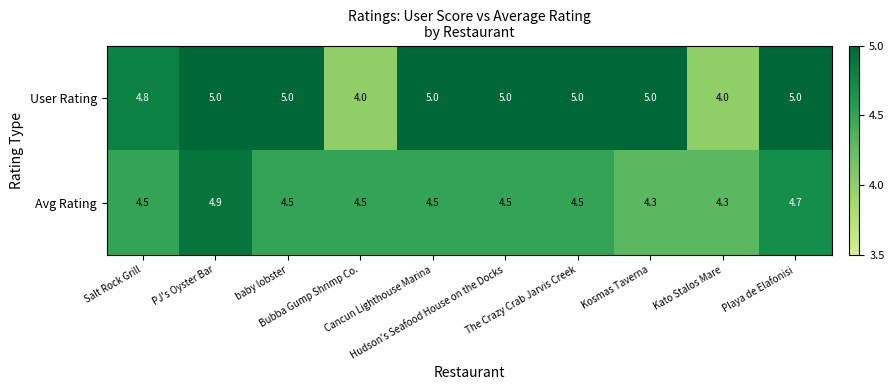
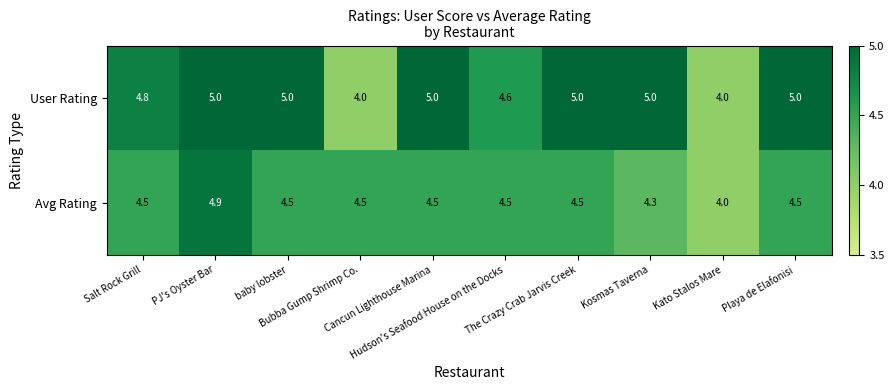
  {
    "User Rating": {
      "Salt Rock Grill": 4.8,
      "PJ's Oyster Bar": 5.0,
      "baby lobster": 5.0,
      "Bubba Gump Shrimp Co.": 4.0,
      "Cancun Lighthouse Marina": 5.0,
-     "Hudson's Seafood House on the Docks": 5.0,
+     "Hudson's Seafood House on the Docks": 4.6,
      "The Crazy Crab Jarvis Creek": 5.0,
      "Kosmas Taverna": 5.0,
      "Kato Stalos Mare": 4.0,
      "Playa de Elafonisi": 5.0
    },
    "Avg Rating": {
      "Salt Rock Grill": 4.5,
      "PJ's Oyster Bar": 4.9,
      "baby lobster": 4.5,
      "Bubba Gump Shrimp Co.": 4.5,
      "Cancun Lighthouse Marina": 4.5,
      "Hudson's Seafood House on the Docks": 4.5,
      "The Crazy Crab Jarvis Creek": 4.5,
      "Kosmas Taverna": 4.3,
-     "Kato Stalos Mare": 4.3,
-     "Playa de Elafonisi": 4.7
+     "Kato Stalos Mare": 4.0,
+     "Playa de Elafonisi": 4.5
    }
  }
